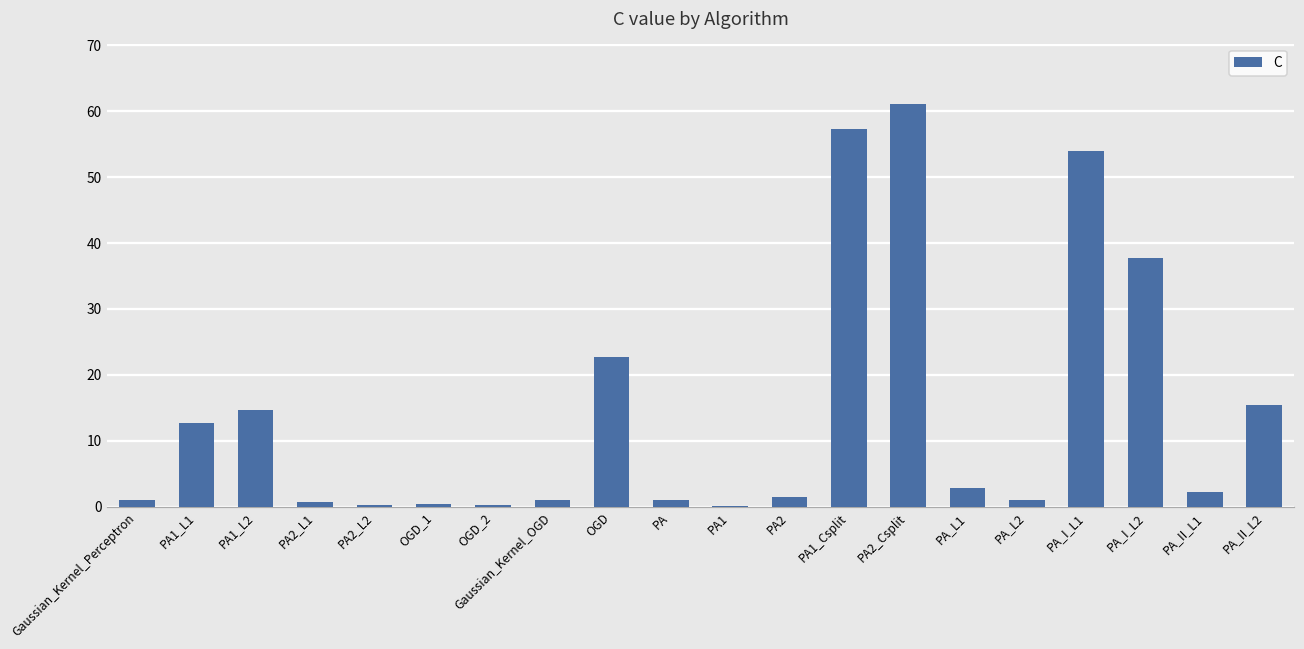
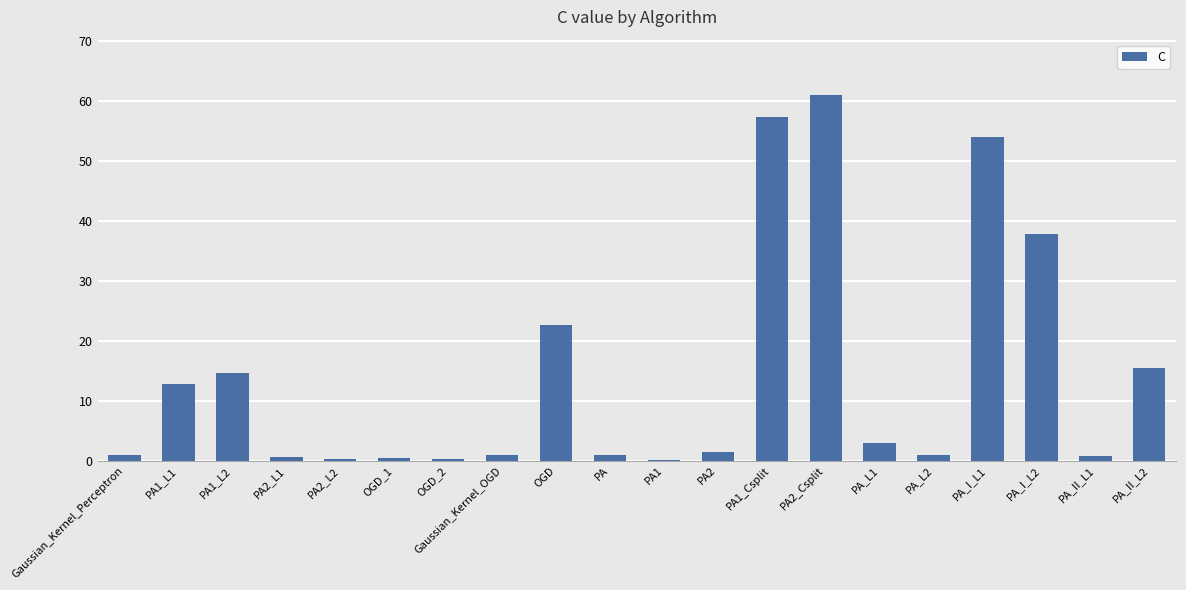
  {
    "Gaussian_Kernel_Perceptron": 1,
    "PA1_L1": 13,
    "PA1_L2": 15,
    "PA2_L1": 1,
    "Gaussian_Kernel_OGD": 1,
    "OGD": 23,
    "PA": 1,
    "PA2": 1,
    "PA1_Csplit": 57,
    "PA2_Csplit": 61,
    "PA_L1": 3,
    "PA_L2": 1,
    "PA_I_L1": 54,
    "PA_I_L2": 38,
-   "PA_II_L1": 2,
+   "PA_II_L1": 1,
    "PA_II_L2": 15
  }
